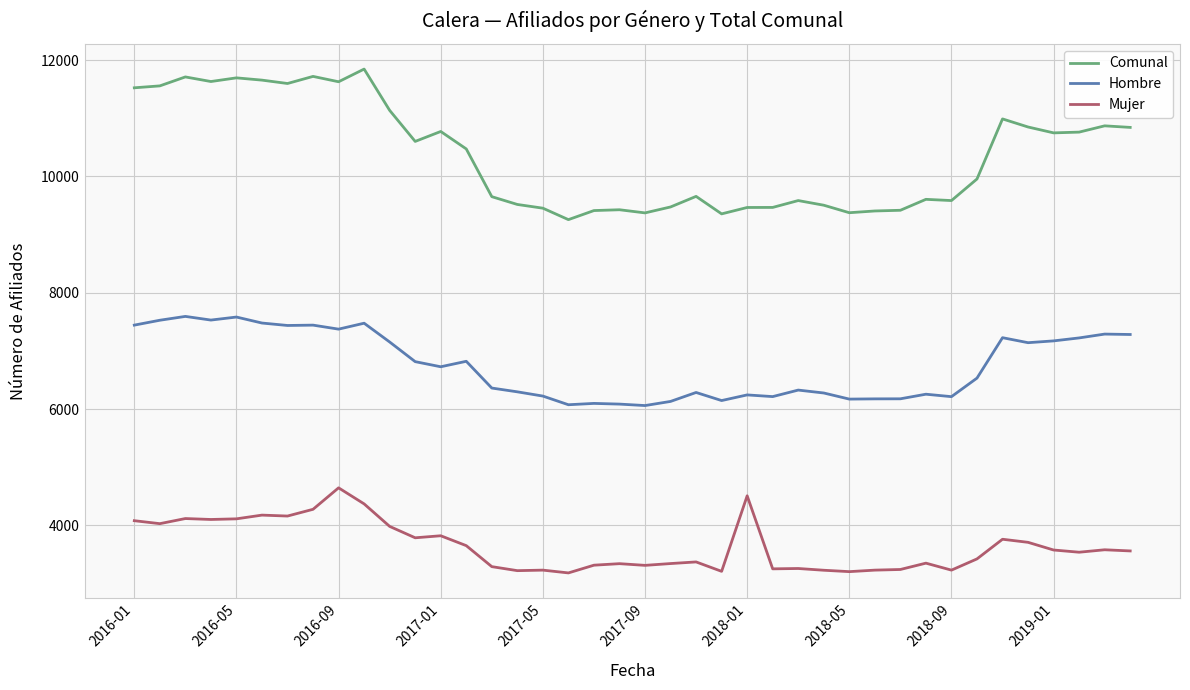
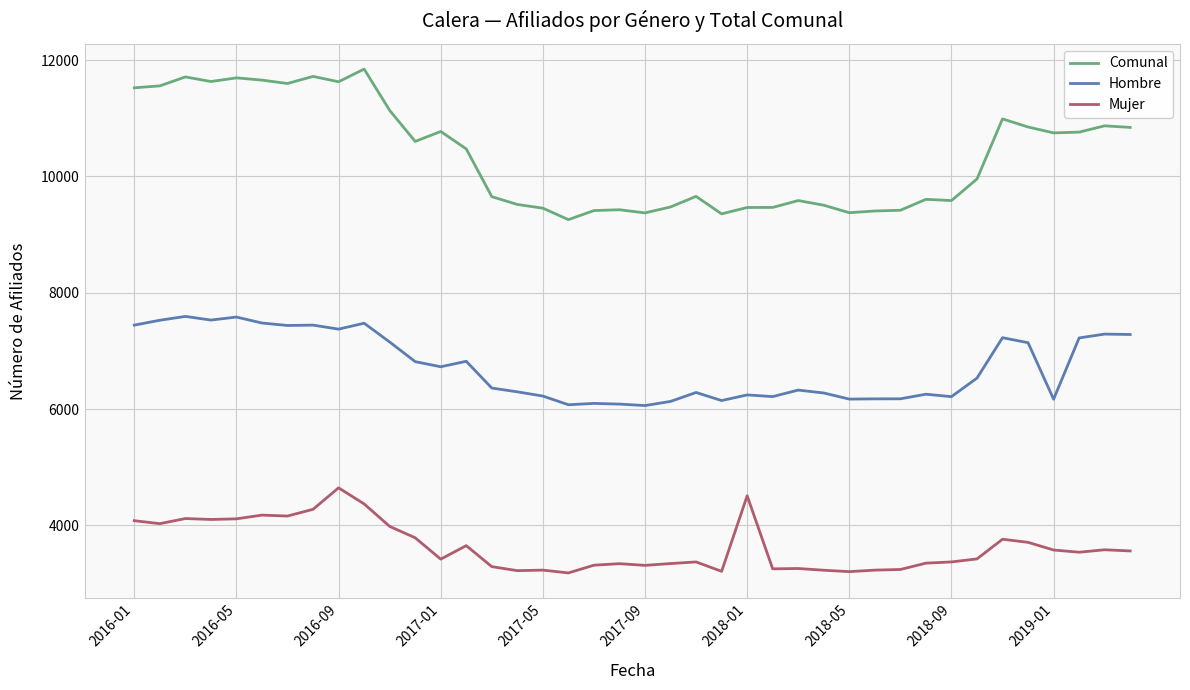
  {
    "Comunal": {
      "2016-01": 11500,
      "2016-05": 11700,
      "2016-09": 11600,
      "2017-01": 10800,
      "2017-05": 9500,
      "2017-09": 9400,
      "2018-01": 9500,
      "2018-05": 9400,
      "2018-09": 9600,
      "2019-01": 10800
    },
    "Hombre": {
      "2016-01": 7400,
      "2016-05": 7600,
      "2016-09": 7400,
      "2017-01": 6700,
      "2017-05": 6200,
      "2017-09": 6100,
      "2018-01": 6200,
      "2018-05": 6200,
      "2018-09": 6200,
-     "2019-01": 7200
+     "2019-01": 6200
    },
    "Mujer": {
      "2016-01": 4100,
      "2016-05": 4100,
      "2016-09": 4600,
-     "2017-01": 3800,
+     "2017-01": 3400,
      "2017-05": 3200,
      "2017-09": 3300,
      "2018-01": 4500,
      "2018-05": 3200,
-     "2018-09": 3200,
+     "2018-09": 3400,
      "2019-01": 3600
    }
  }
